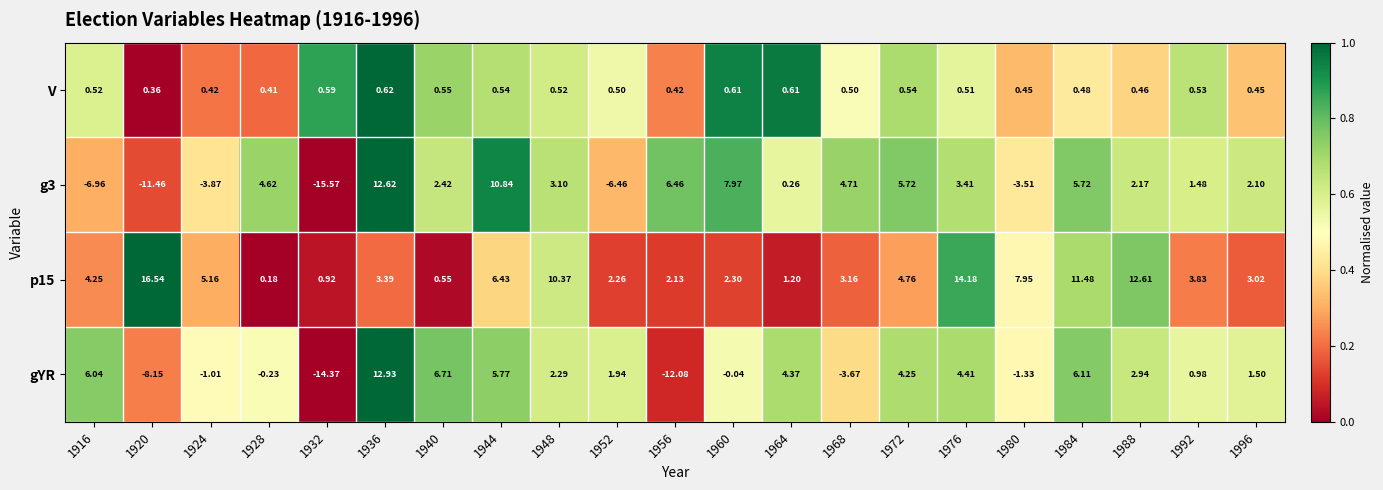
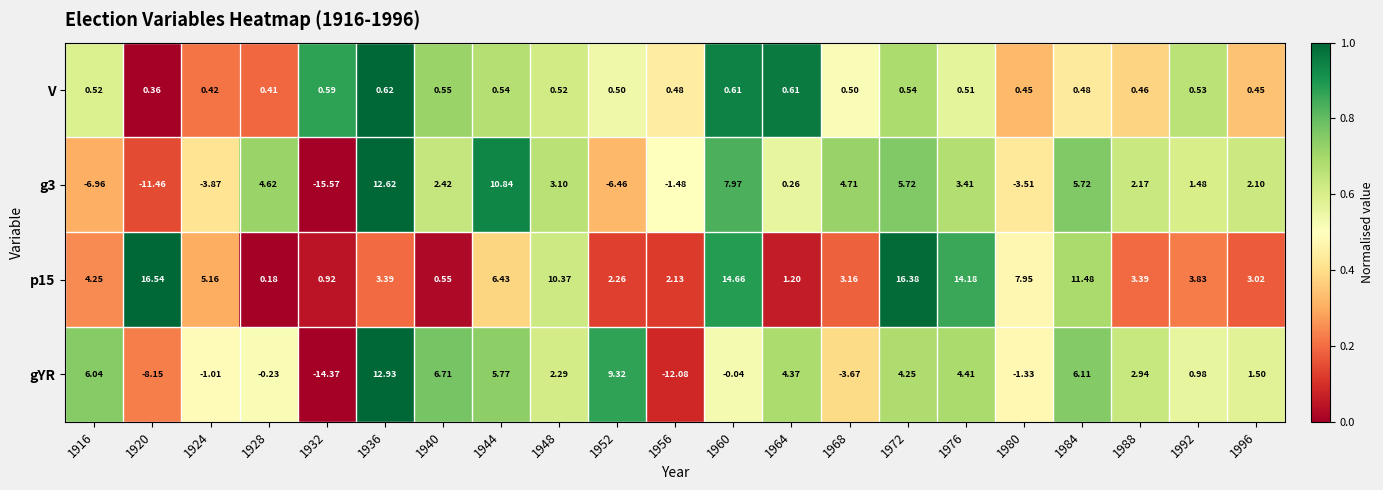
  {
    "V": {
      "1916": 0.52,
      "1920": 0.36,
      "1924": 0.42,
      "1928": 0.41,
      "1932": 0.59,
      "1936": 0.62,
      "1940": 0.55,
      "1944": 0.54,
      "1948": 0.52,
      "1952": 0.50,
-     "1956": 0.42,
+     "1956": 0.48,
      "1960": 0.61,
      "1964": 0.61,
      "1968": 0.50,
      "1972": 0.54,
      "1976": 0.51,
      "1980": 0.45,
      "1984": 0.48,
      "1988": 0.46,
      "1992": 0.53,
      "1996": 0.45
    },
    "g3": {
      "1916": -6.96,
      "1920": -11.46,
      "1924": -3.87,
      "1928": 4.62,
      "1932": -15.57,
      "1936": 12.62,
      "1940": 2.42,
      "1944": 10.84,
      "1948": 3.10,
      "1952": -6.46,
-     "1956": 6.46,
+     "1956": -1.48,
      "1960": 7.97,
      "1964": 0.26,
      "1968": 4.71,
      "1972": 5.72,
      "1976": 3.41,
      "1980": -3.51,
      "1984": 5.72,
      "1988": 2.17,
      "1992": 1.48,
      "1996": 2.10
    },
    "p15": {
      "1916": 4.25,
      "1920": 16.54,
      "1924": 5.16,
      "1928": 0.18,
      "1932": 0.92,
      "1936": 3.39,
      "1940": 0.55,
      "1944": 6.43,
      "1948": 10.37,
      "1952": 2.26,
      "1956": 2.13,
-     "1960": 2.30,
+     "1960": 14.66,
      "1964": 1.20,
      "1968": 3.16,
-     "1972": 4.76,
+     "1972": 16.38,
      "1976": 14.18,
      "1980": 7.95,
      "1984": 11.48,
-     "1988": 12.61,
+     "1988": 3.39,
      "1992": 3.83,
      "1996": 3.02
    },
    "gYR": {
      "1916": 6.04,
      "1920": -8.15,
      "1924": -1.01,
      "1928": -0.23,
      "1932": -14.37,
      "1936": 12.93,
      "1940": 6.71,
      "1944": 5.77,
      "1948": 2.29,
-     "1952": 1.94,
+     "1952": 9.32,
      "1956": -12.08,
      "1960": -0.04,
      "1964": 4.37,
      "1968": -3.67,
      "1972": 4.25,
      "1976": 4.41,
      "1980": -1.33,
      "1984": 6.11,
      "1988": 2.94,
      "1992": 0.98,
      "1996": 1.50
    }
  }
